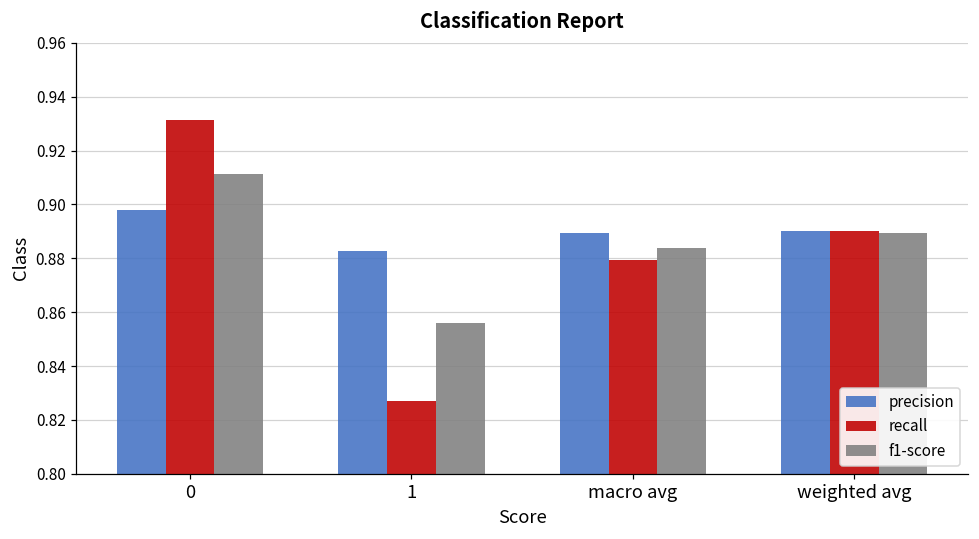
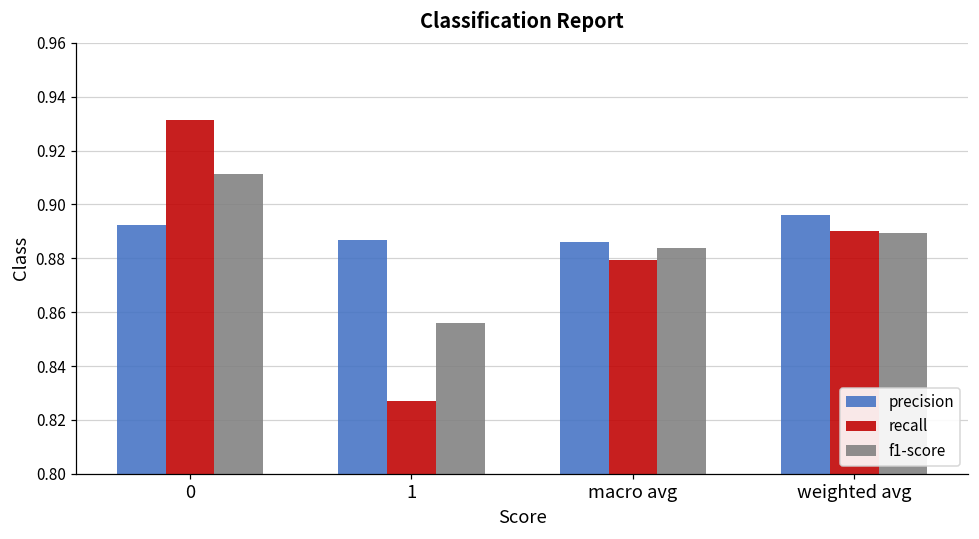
  {
    "precision": {
-     "0": 0.898,
-     "1": 0.883,
-     "macro avg": 0.890,
-     "weighted avg": 0.890
+     "0": 0.892,
+     "1": 0.887,
+     "macro avg": 0.886,
+     "weighted avg": 0.896
    },
    "recall": {
      "0": 0.931,
      "1": 0.827,
      "macro avg": 0.879,
      "weighted avg": 0.890
    },
    "f1-score": {
      "0": 0.911,
      "1": 0.856,
      "macro avg": 0.884,
      "weighted avg": 0.890
    }
  }
